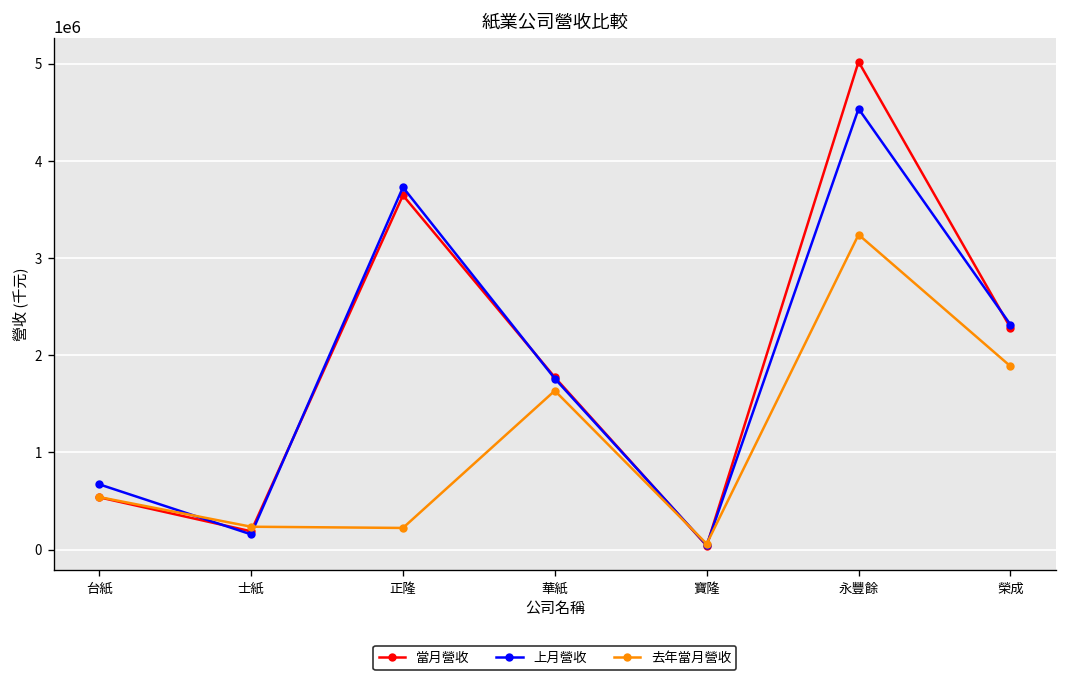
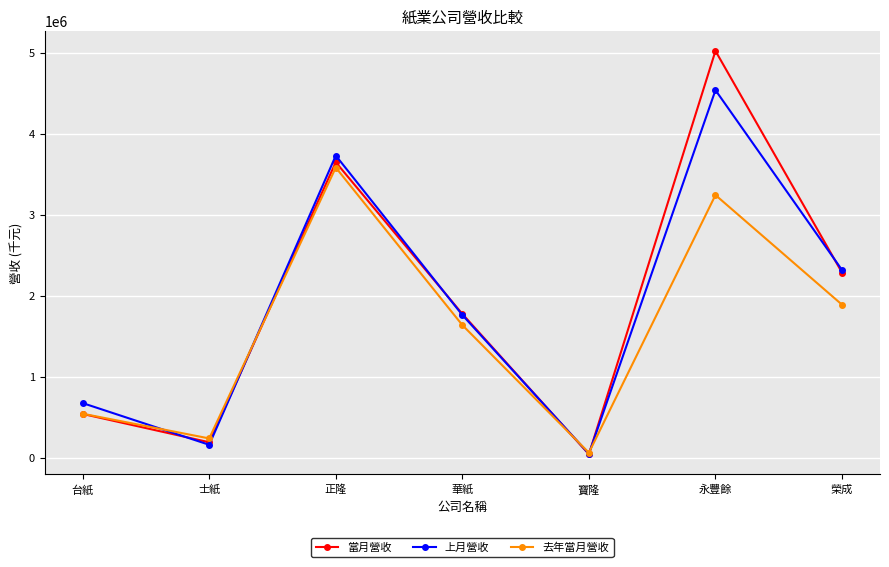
  {
    "當月營收": {
      "士紙": 200000,
      "正隆": 3600000,
      "永豐餘": 5000000,
      "榮成": 2300000
    },
    "上月營收": {
      "台紙": 700000,
      "士紙": 200000,
      "正隆": 3700000,
      "永豐餘": 4500000,
      "榮成": 2300000
    },
    "去年當月營收": {
      "士紙": 200000,
-     "正隆": 200000,
+     "正隆": 3600000,
      "華紙": 1600000,
      "永豐餘": 3200000,
      "榮成": 1900000
    }
  }
